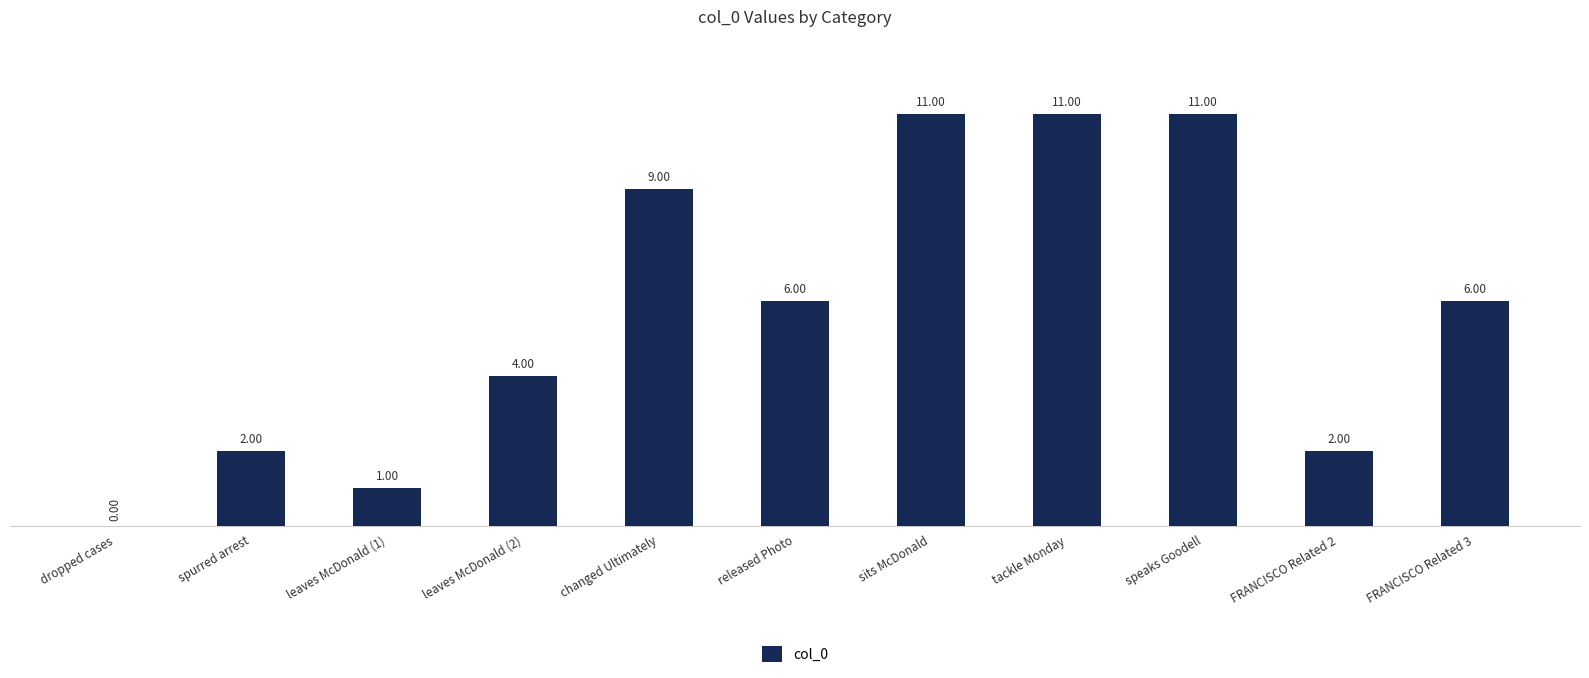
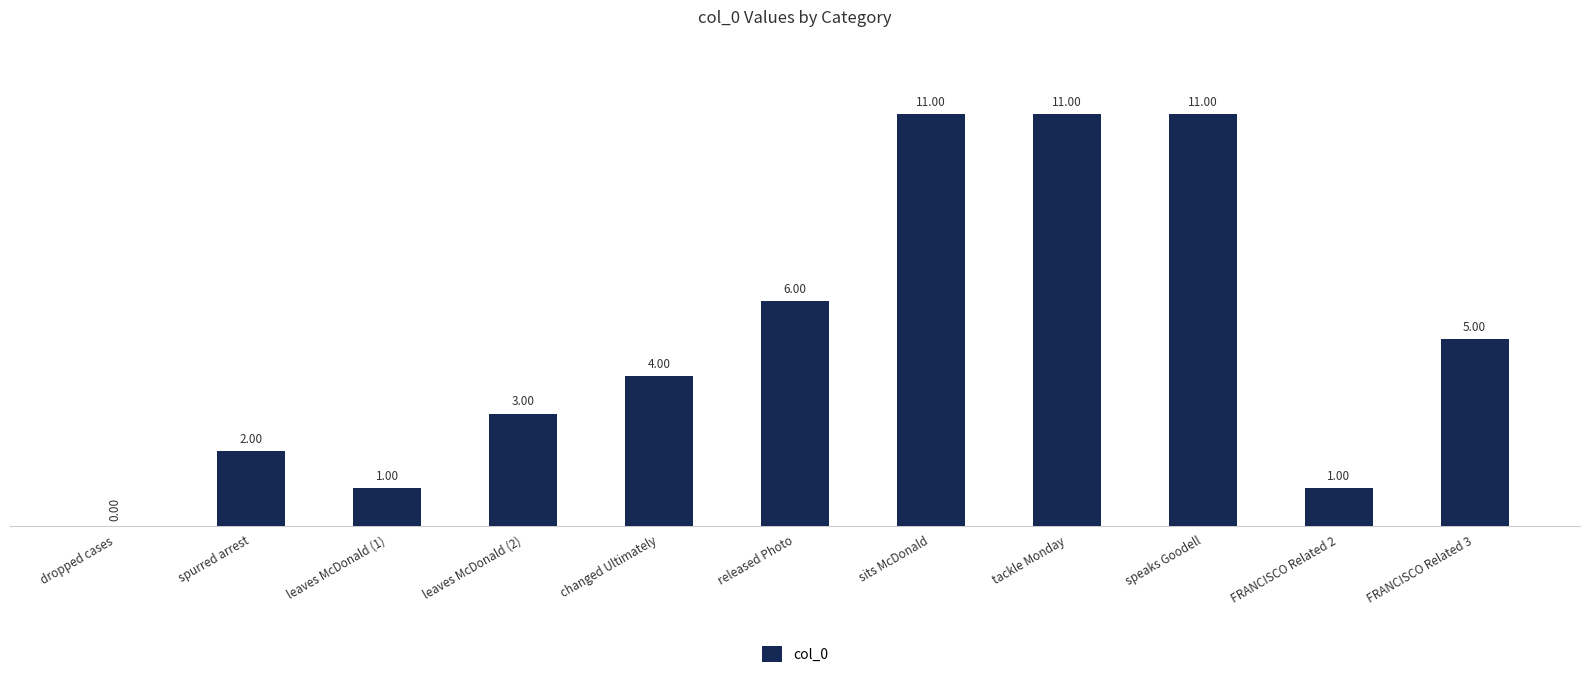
  {
    "dropped cases": 0.00,
    "spurred arrest": 2.00,
    "leaves McDonald (1)": 1.00,
-   "leaves McDonald (2)": 4.00,
-   "changed Ultimately": 9.00,
+   "leaves McDonald (2)": 3.00,
+   "changed Ultimately": 4.00,
    "released Photo": 6.00,
    "sits McDonald": 11.00,
    "tackle Monday": 11.00,
    "speaks Goodell": 11.00,
-   "FRANCISCO Related 2": 2.00,
-   "FRANCISCO Related 3": 6.00
+   "FRANCISCO Related 2": 1.00,
+   "FRANCISCO Related 3": 5.00
  }
